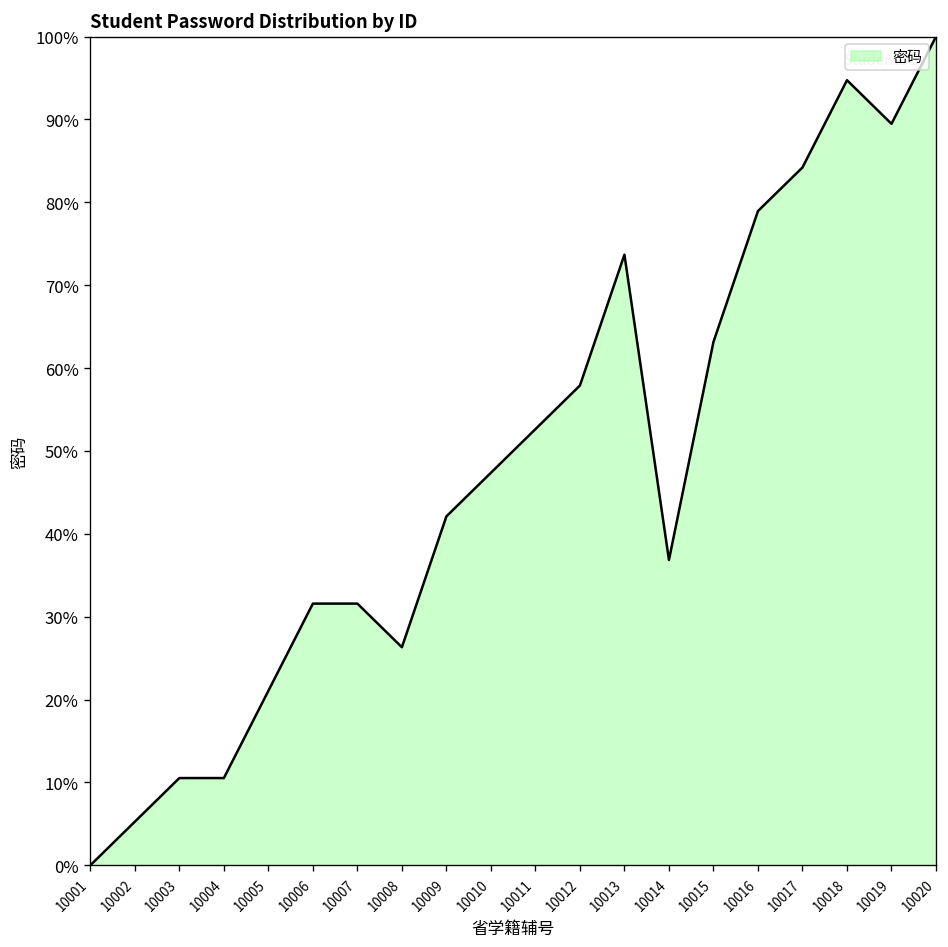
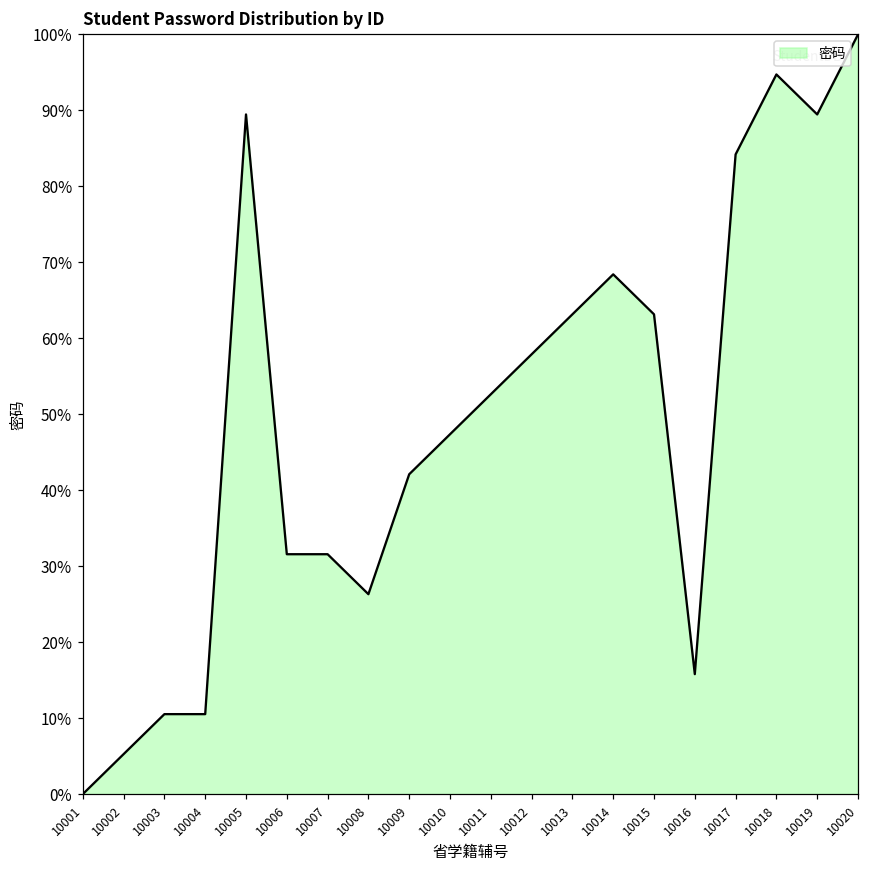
  {
    "10001": "0%",
    "10002": "5%",
    "10003": "11%",
    "10004": "11%",
-   "10005": "21%",
+   "10005": "89%",
    "10006": "32%",
    "10007": "32%",
    "10008": "26%",
    "10009": "42%",
    "10010": "47%",
    "10011": "53%",
    "10012": "58%",
-   "10013": "74%",
-   "10014": "37%",
+   "10013": "63%",
+   "10014": "68%",
    "10015": "63%",
-   "10016": "79%",
+   "10016": "16%",
    "10017": "84%",
    "10018": "95%",
    "10019": "89%",
    "10020": "100%"
  }
